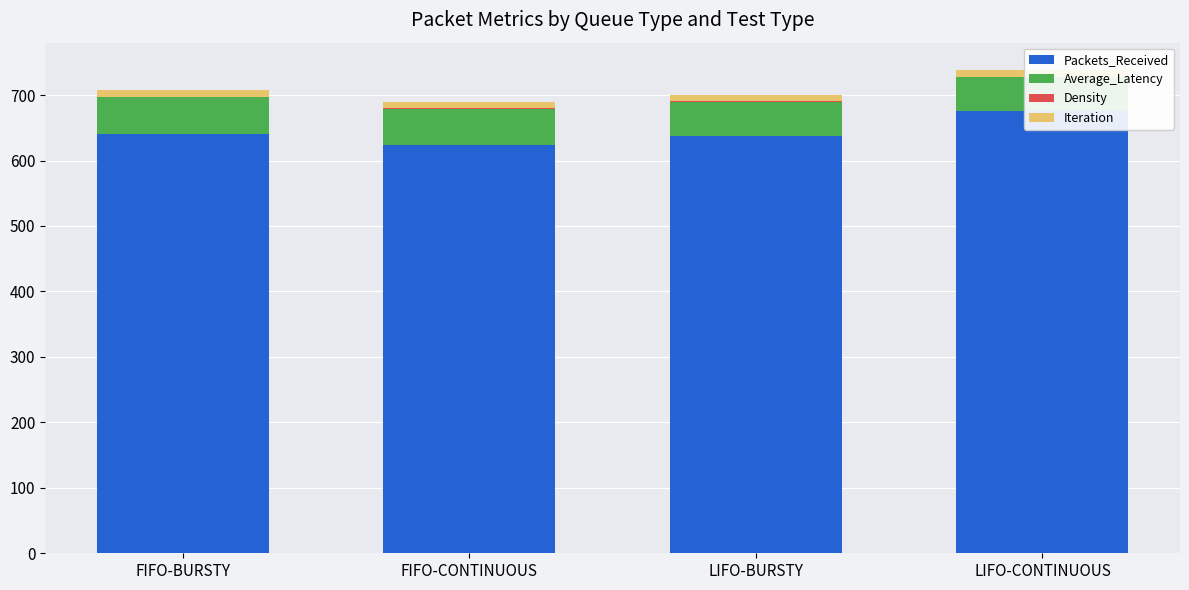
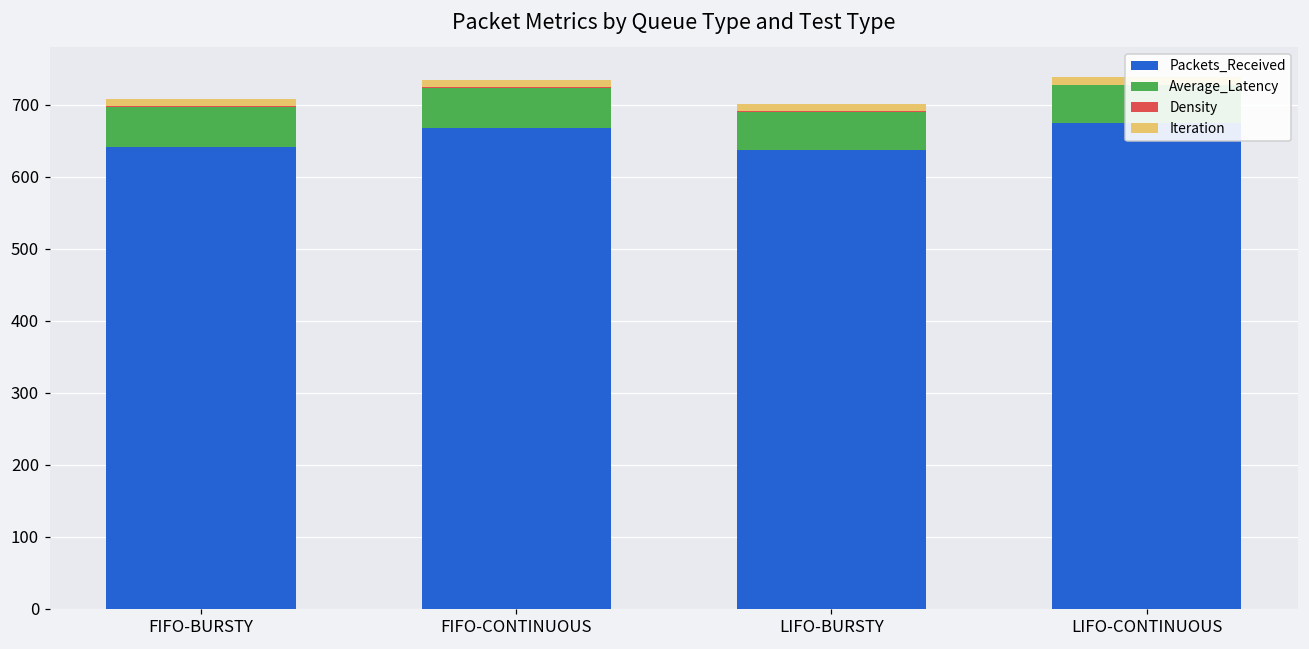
  {
    "Packets_Received": {
      "FIFO-BURSTY": 640,
-     "FIFO-CONTINUOUS": 620,
+     "FIFO-CONTINUOUS": 670,
      "LIFO-BURSTY": 640
    },
    "Average_Latency": {
      "FIFO-BURSTY": 60,
      "FIFO-CONTINUOUS": 50,
      "LIFO-BURSTY": 50
    },
    "Iteration": {
      "FIFO-BURSTY": 10,
      "FIFO-CONTINUOUS": 10,
      "LIFO-BURSTY": 10
    }
  }
